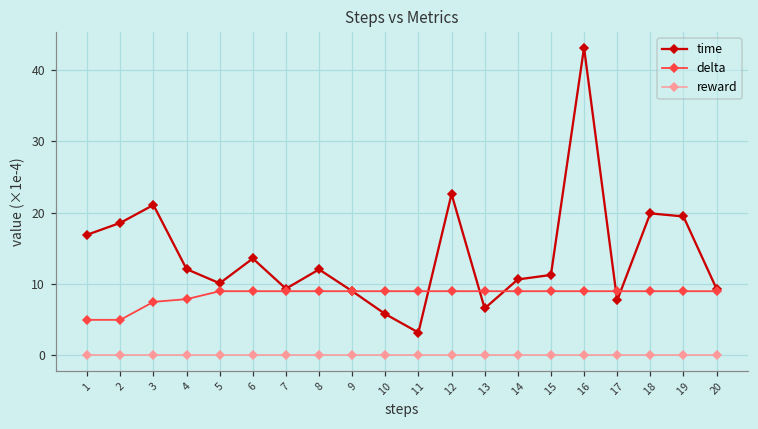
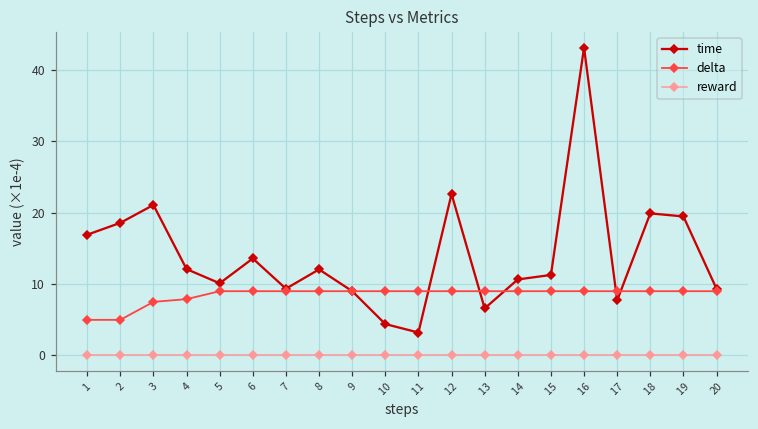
  {
    "time": {
      "1": 17,
      "2": 19,
      "3": 21,
      "4": 12,
      "5": 10,
      "6": 14,
      "8": 12,
-     "10": 6,
+     "10": 4,
      "11": 3,
      "12": 23,
      "13": 7,
      "14": 11,
      "15": 11,
      "16": 43,
      "17": 8,
      "18": 20,
      "19": 19
    },
    "delta": {
      "1": 5,
      "2": 5,
      "3": 7,
      "4": 8,
      "5": 9,
      "6": 9,
      "8": 9,
      "10": 9,
      "11": 9,
      "12": 9,
      "13": 9,
      "14": 9,
      "15": 9,
      "16": 9,
      "17": 9,
      "18": 9,
      "19": 9
    },
    "reward": {
      "1": 0,
      "2": 0,
      "3": 0,
      "4": 0,
      "5": 0,
      "6": 0,
      "7": 0,
      "8": 0,
      "9": 0,
      "10": 0,
      "11": 0,
      "12": 0,
      "13": 0,
      "14": 0,
      "15": 0,
      "16": 0,
      "17": 0,
      "18": 0,
      "19": 0,
      "20": 0
    }
  }
